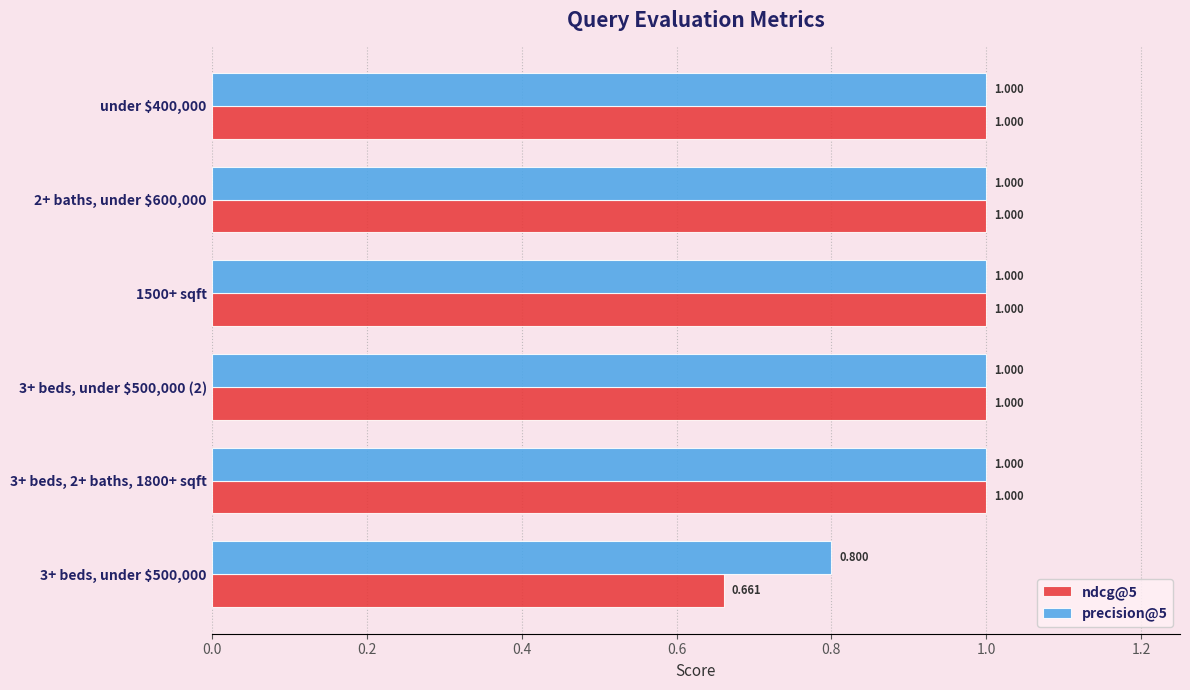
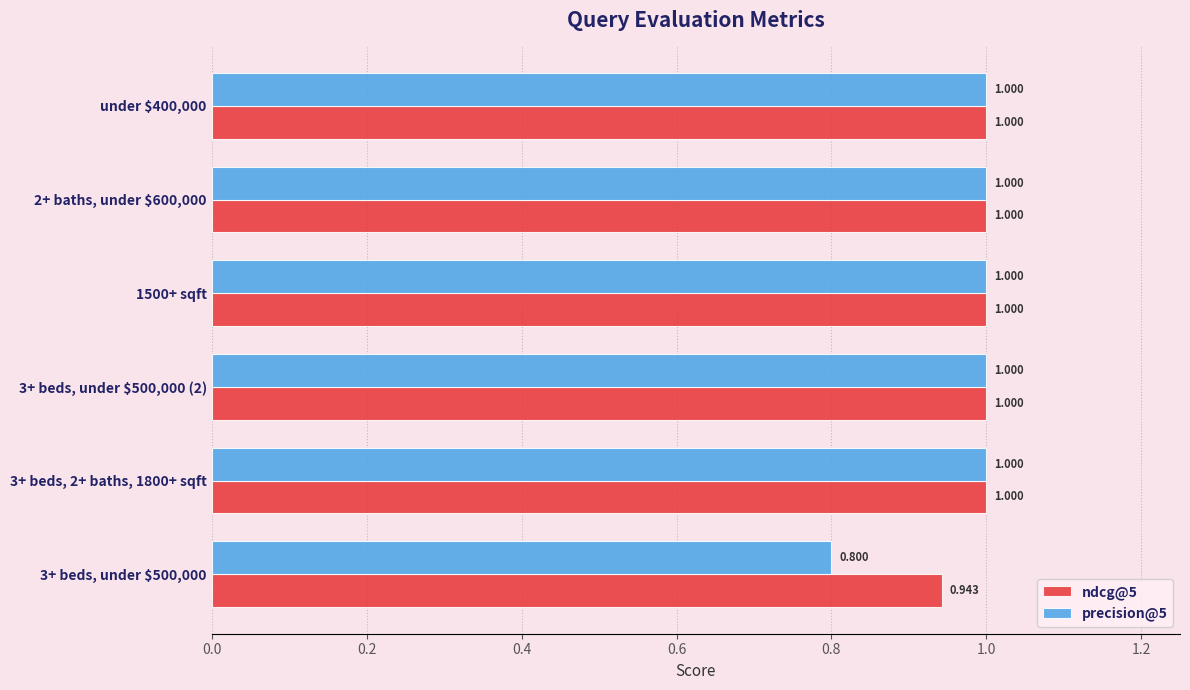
  {
    "ndcg@5": {
      "under $400,000": 1.000,
      "2+ baths, under $600,000": 1.000,
      "1500+ sqft": 1.000,
      "3+ beds, under $500,000 (2)": 1.000,
      "3+ beds, 2+ baths, 1800+ sqft": 1.000,
-     "3+ beds, under $500,000": 0.661
+     "3+ beds, under $500,000": 0.943
    },
    "precision@5": {
      "under $400,000": 1.000,
      "2+ baths, under $600,000": 1.000,
      "1500+ sqft": 1.000,
      "3+ beds, under $500,000 (2)": 1.000,
      "3+ beds, 2+ baths, 1800+ sqft": 1.000,
      "3+ beds, under $500,000": 0.800
    }
  }
